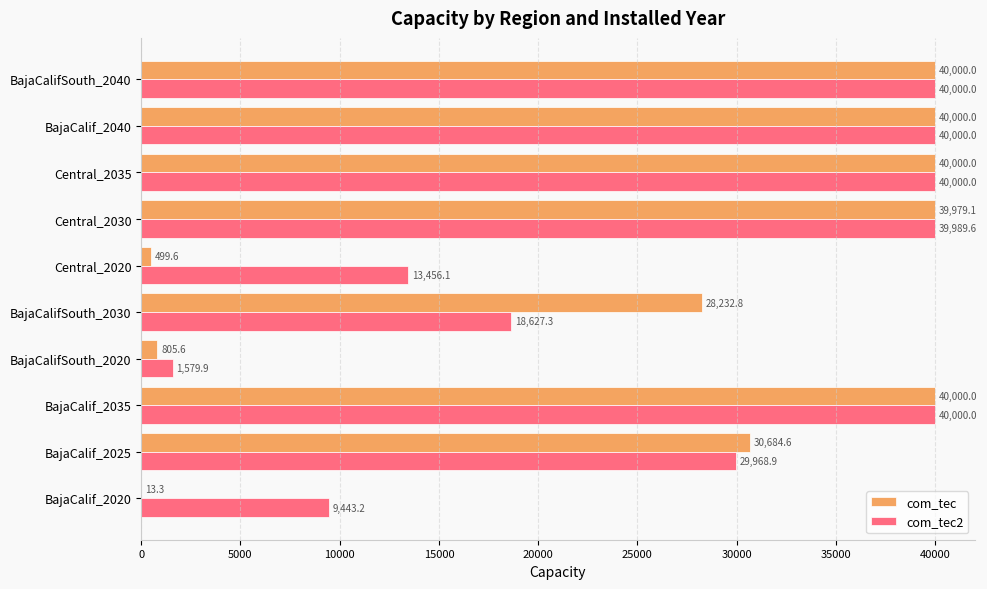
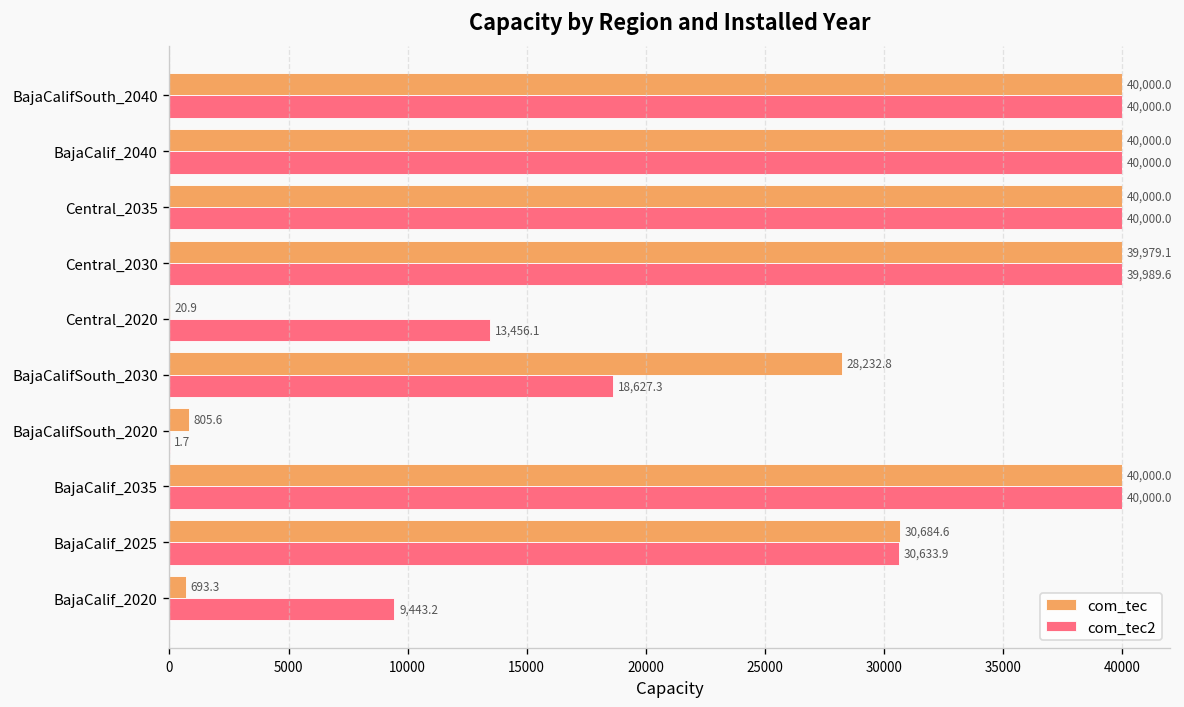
  {
    "com_tec": {
      "BajaCalifSouth_2040": "40,000.0",
      "BajaCalif_2040": "40,000.0",
      "Central_2035": "40,000.0",
      "Central_2030": "39,979.1",
-     "Central_2020": "499.6",
+     "Central_2020": "20.9",
      "BajaCalifSouth_2030": "28,232.8",
      "BajaCalifSouth_2020": "805.6",
      "BajaCalif_2035": "40,000.0",
      "BajaCalif_2025": "30,684.6",
-     "BajaCalif_2020": "13.3"
+     "BajaCalif_2020": "693.3"
    },
    "com_tec2": {
      "BajaCalifSouth_2040": "40,000.0",
      "BajaCalif_2040": "40,000.0",
      "Central_2035": "40,000.0",
      "Central_2030": "39,989.6",
      "Central_2020": "13,456.1",
      "BajaCalifSouth_2030": "18,627.3",
-     "BajaCalifSouth_2020": "1,579.9",
+     "BajaCalifSouth_2020": "1.7",
      "BajaCalif_2035": "40,000.0",
-     "BajaCalif_2025": "29,968.9",
+     "BajaCalif_2025": "30,633.9",
      "BajaCalif_2020": "9,443.2"
    }
  }
